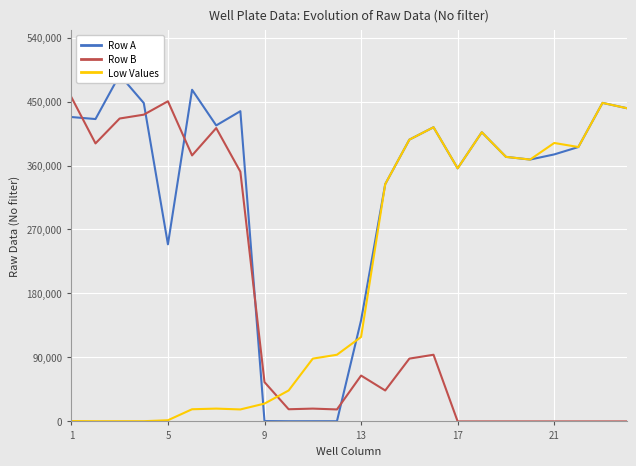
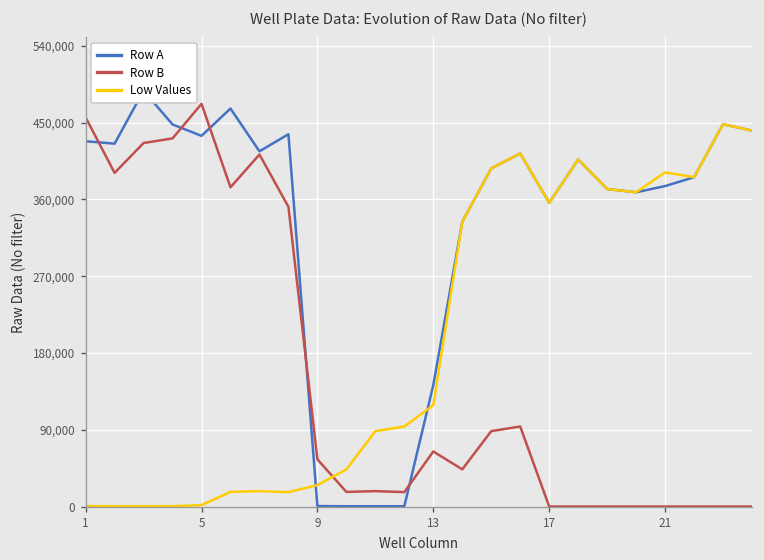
  {
    "Row A": {
      "1": "430,000",
-     "5": "250,000",
+     "5": "430,000",
      "9": "0",
      "13": "140,000",
      "21": "380,000"
    },
    "Row B": {
      "1": "460,000",
-     "5": "450,000",
+     "5": "470,000",
      "9": "60,000",
      "13": "60,000",
      "17": "0",
      "21": "0"
    },
    "Low Values": {
      "1": "0",
      "5": "0",
      "9": "30,000",
      "13": "120,000",
      "21": "390,000"
    }
  }
